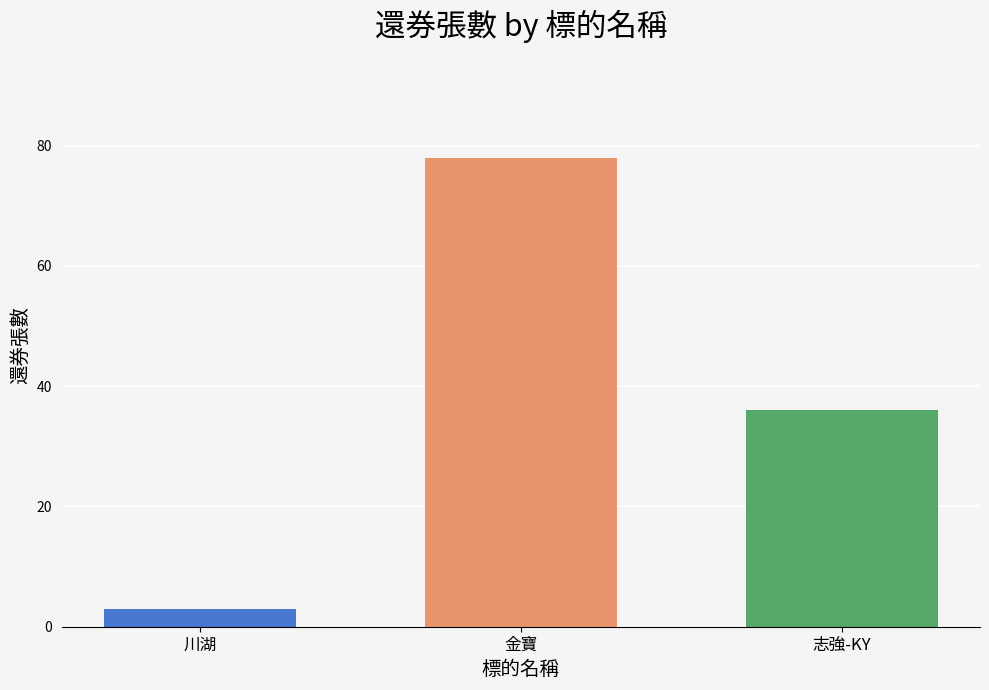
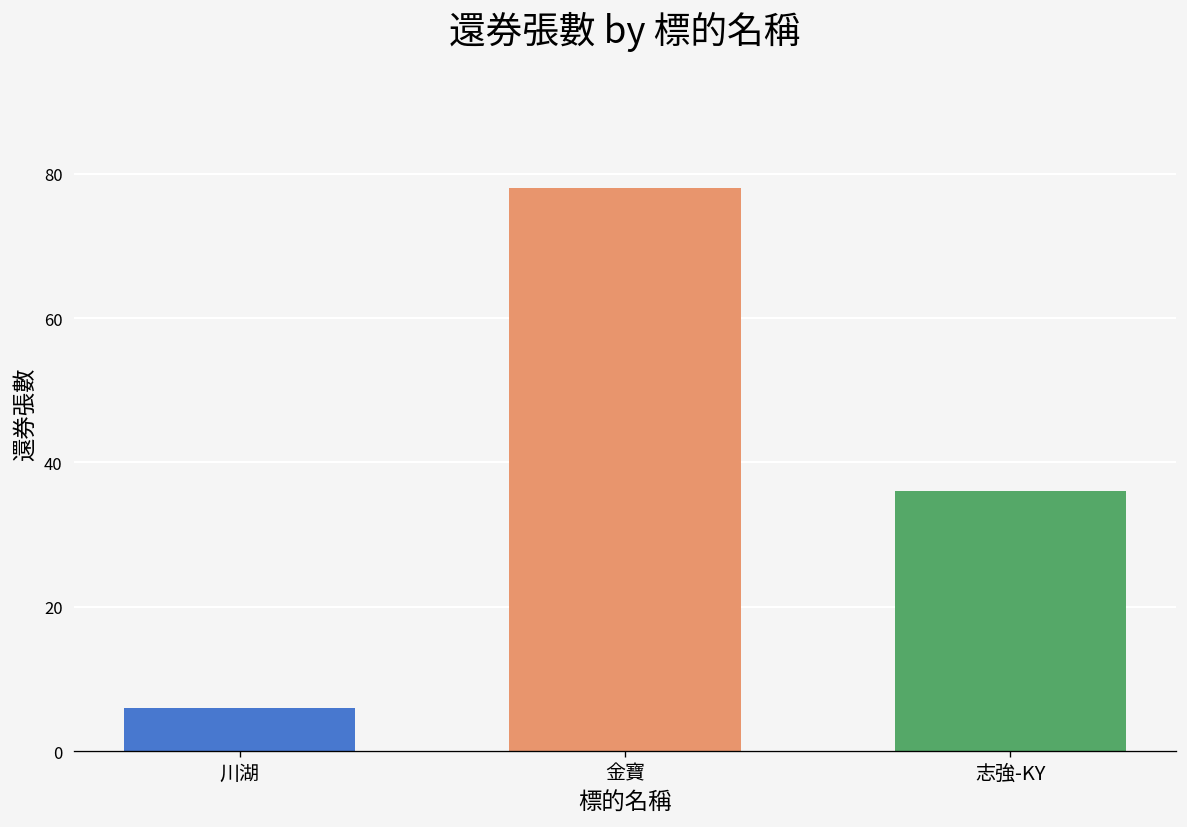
  {
-   "川湖": 3,
+   "川湖": 6,
    "金寶": 78,
    "志強-KY": 36
  }
